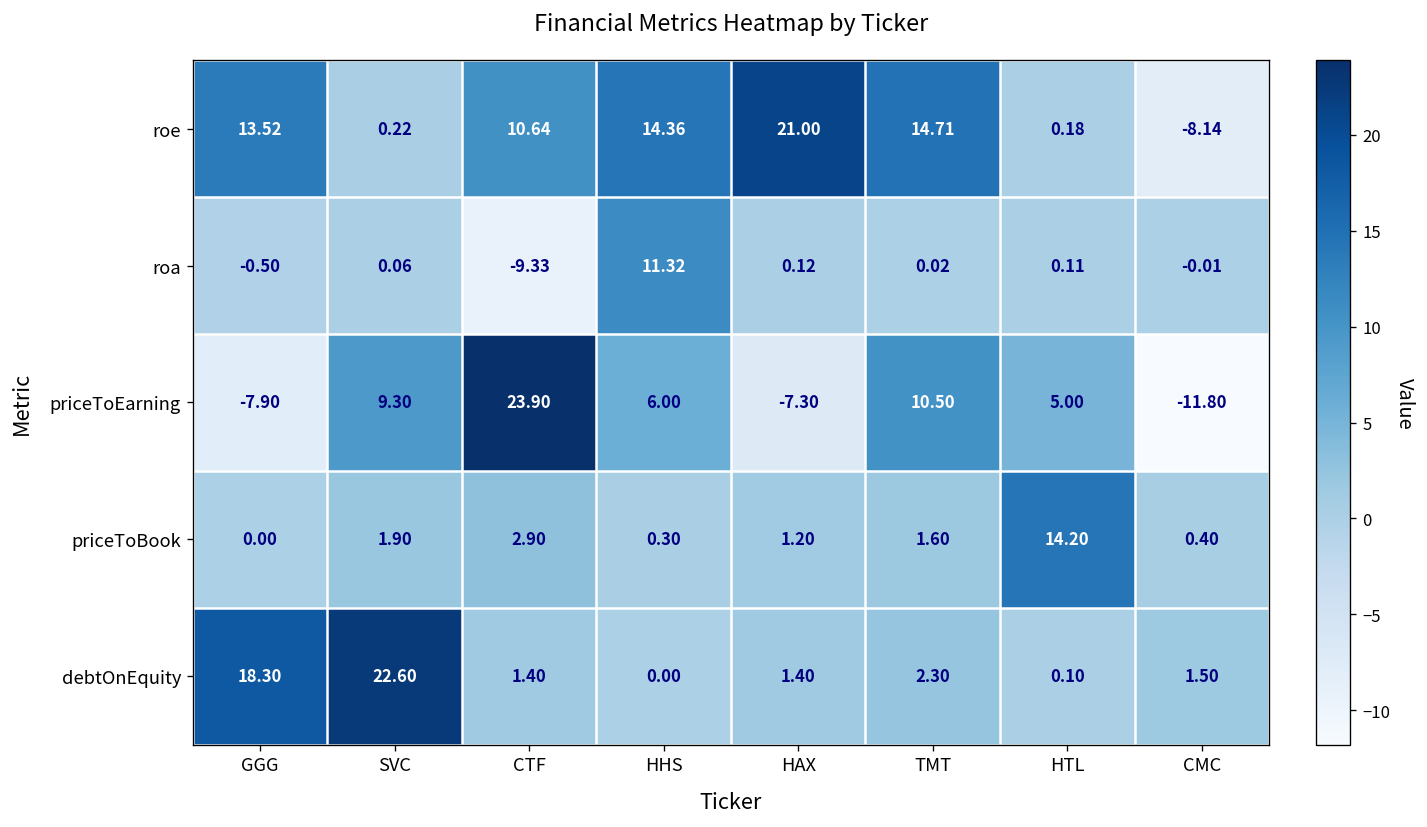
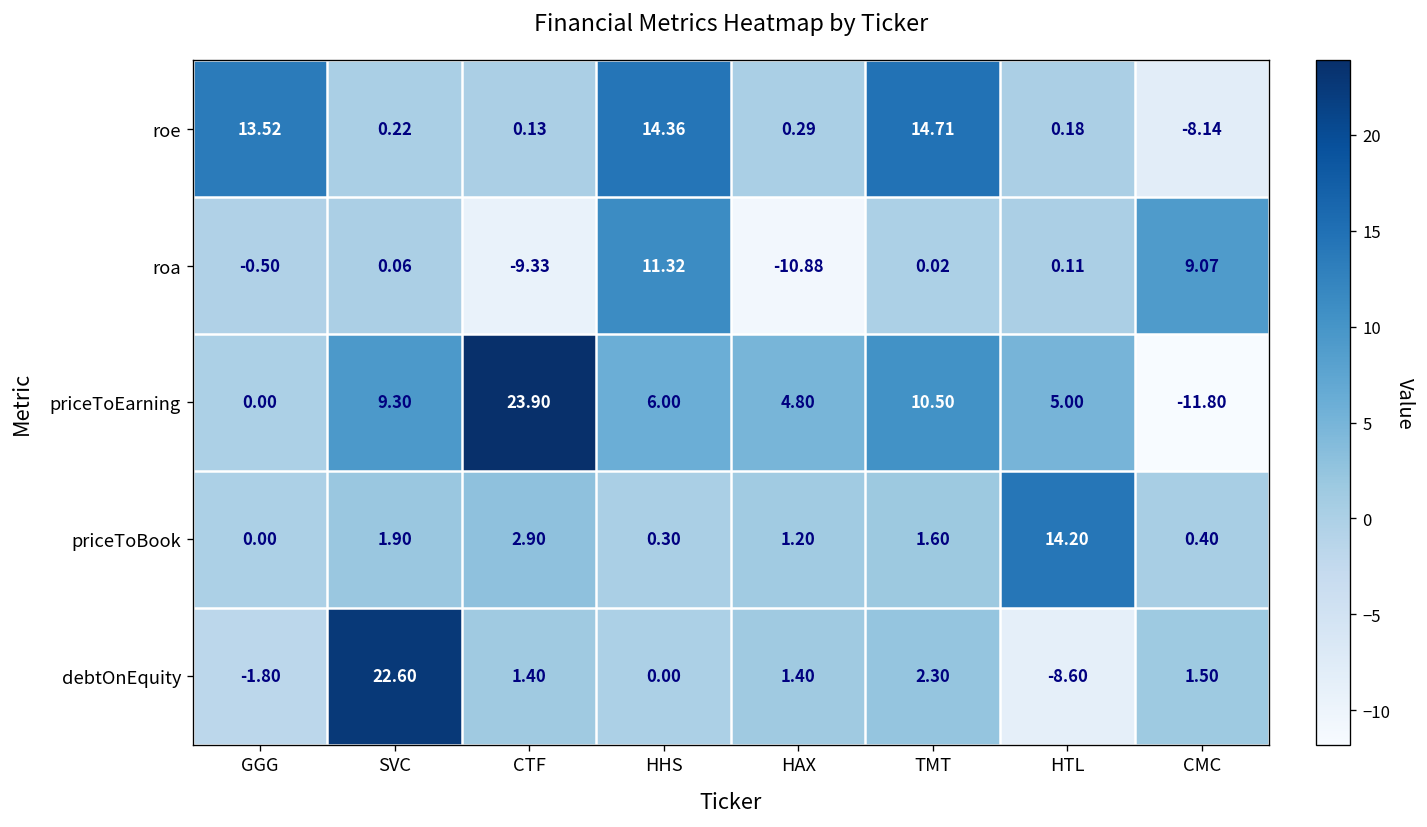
  {
    "roe": {
      "GGG": 13.52,
      "SVC": 0.22,
-     "CTF": 10.64,
+     "CTF": 0.13,
      "HHS": 14.36,
-     "HAX": 21.00,
+     "HAX": 0.29,
      "TMT": 14.71,
      "HTL": 0.18,
      "CMC": -8.14
    },
    "roa": {
      "GGG": -0.50,
      "SVC": 0.06,
      "CTF": -9.33,
      "HHS": 11.32,
-     "HAX": 0.12,
+     "HAX": -10.88,
      "TMT": 0.02,
      "HTL": 0.11,
-     "CMC": -0.01
+     "CMC": 9.07
    },
    "priceToEarning": {
-     "GGG": -7.90,
+     "GGG": 0.00,
      "SVC": 9.30,
      "CTF": 23.90,
      "HHS": 6.00,
-     "HAX": -7.30,
+     "HAX": 4.80,
      "TMT": 10.50,
      "HTL": 5.00,
      "CMC": -11.80
    },
    "priceToBook": {
      "GGG": 0.00,
      "SVC": 1.90,
      "CTF": 2.90,
      "HHS": 0.30,
      "HAX": 1.20,
      "TMT": 1.60,
      "HTL": 14.20,
      "CMC": 0.40
    },
    "debtOnEquity": {
-     "GGG": 18.30,
+     "GGG": -1.80,
      "SVC": 22.60,
      "CTF": 1.40,
      "HHS": 0.00,
      "HAX": 1.40,
      "TMT": 2.30,
-     "HTL": 0.10,
+     "HTL": -8.60,
      "CMC": 1.50
    }
  }
